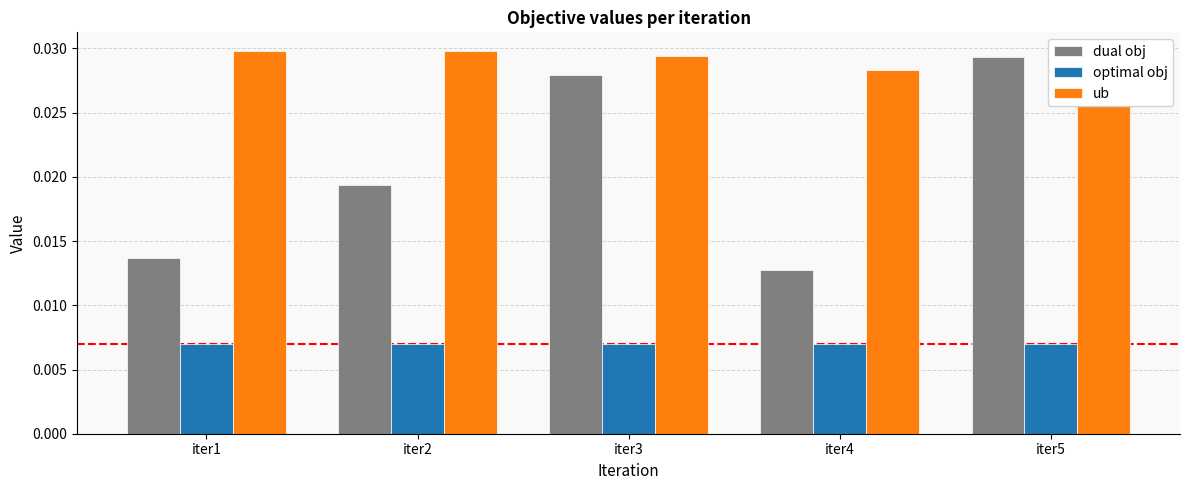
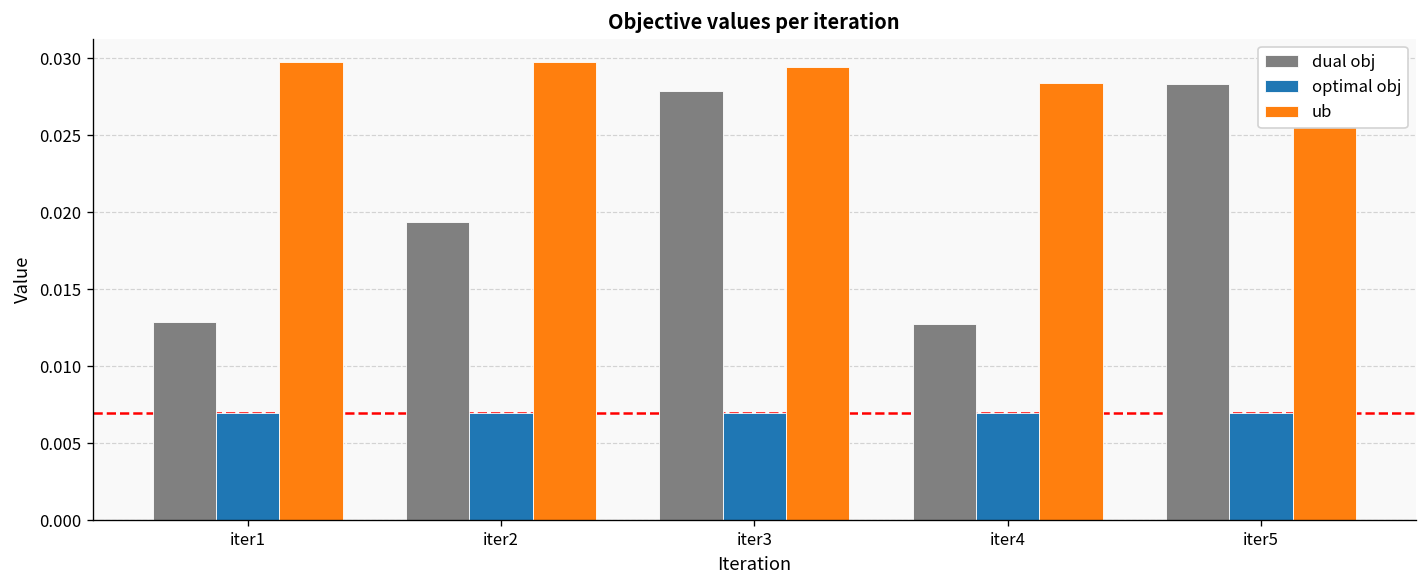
  {
    "dual obj": {
-     "iter1": 0.0137,
+     "iter1": 0.0129,
      "iter2": 0.0193,
      "iter3": 0.0279,
      "iter4": 0.0127,
-     "iter5": 0.0293
+     "iter5": 0.0283
    },
    "optimal obj": {
      "iter1": 0.0070,
      "iter2": 0.0070,
      "iter3": 0.0070,
      "iter4": 0.0070,
      "iter5": 0.0070
    },
    "ub": {
      "iter1": 0.0298,
      "iter2": 0.0298,
      "iter3": 0.0294,
      "iter4": 0.0284
    }
  }
